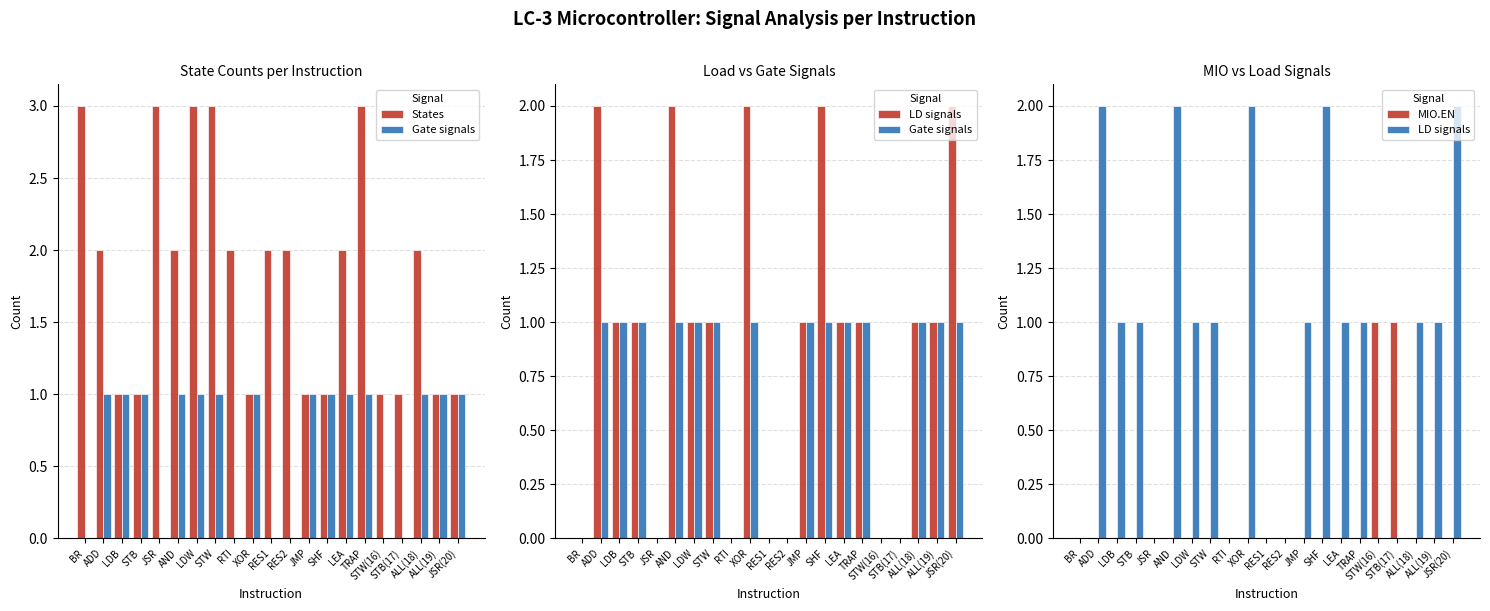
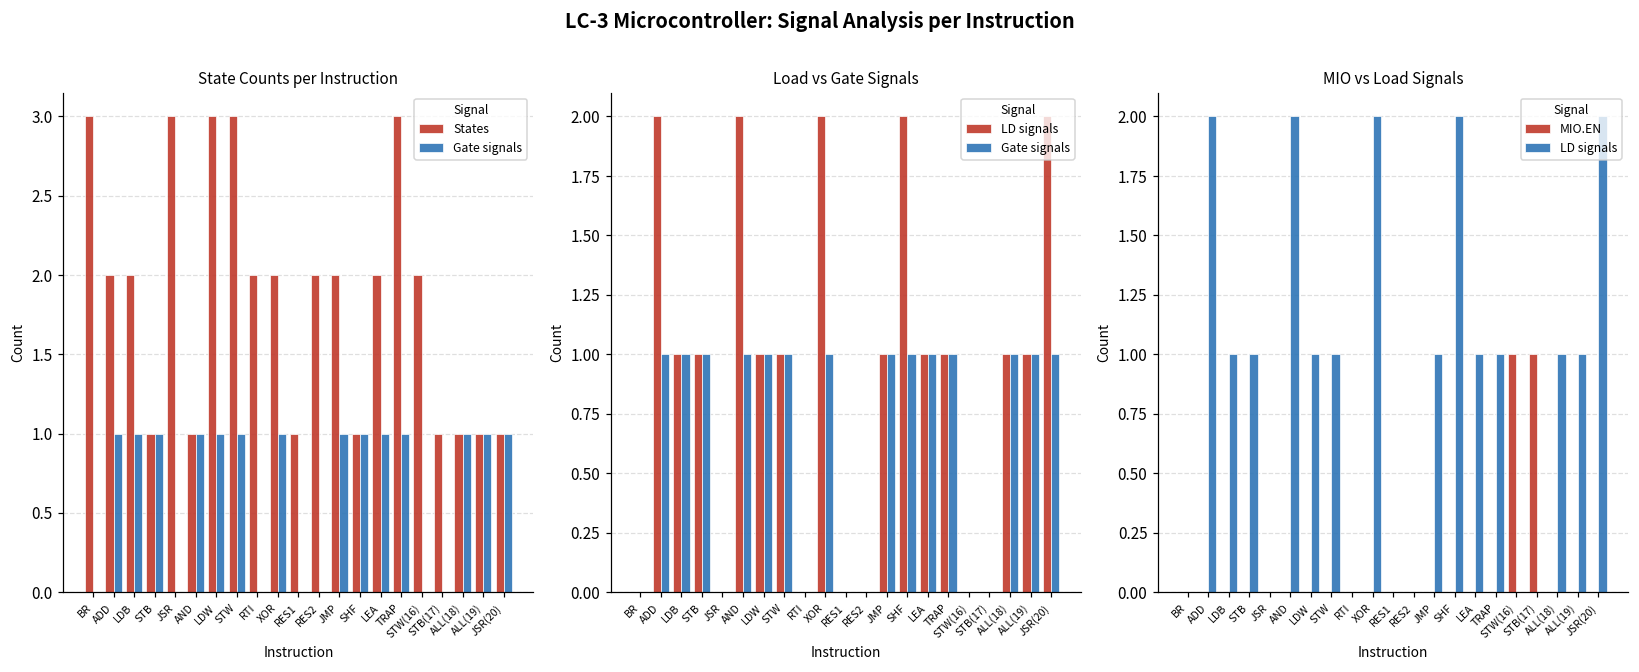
  {
    "State Counts per Instruction": {
      "States": {
        "BR": 3,
        "ADD": 2,
-       "LDB": 1,
+       "LDB": 2,
        "STB": 1,
        "JSR": 3,
-       "AND": 2,
+       "AND": 1,
        "LDW": 3,
        "STW": 3,
        "RTI": 2,
-       "XOR": 1,
-       "RES1": 2,
+       "XOR": 2,
+       "RES1": 1,
        "RES2": 2,
-       "JMP": 1,
+       "JMP": 2,
        "SHF": 1,
        "LEA": 2,
        "TRAP": 3,
-       "STW(16)": 1,
+       "STW(16)": 2,
        "STB(17)": 1,
-       "ALL(18)": 2,
+       "ALL(18)": 1,
        "ALL(19)": 1,
        "JSR(20)": 1
      },
      "Gate signals": {
        "BR": 0,
        "ADD": 1,
        "LDB": 1,
        "STB": 1,
        "JSR": 0,
        "AND": 1,
        "LDW": 1,
        "STW": 1,
        "RTI": 0,
        "XOR": 1,
        "RES1": 0,
        "RES2": 0,
        "JMP": 1,
        "SHF": 1,
        "LEA": 1,
        "TRAP": 1,
        "STW(16)": 0,
        "STB(17)": 0,
        "ALL(18)": 1,
        "ALL(19)": 1,
        "JSR(20)": 1
      }
    },
    "Load vs Gate Signals": {
      "Gate signals": {
        "BR": 0.00,
        "ADD": 1.00,
        "LDB": 1.00,
        "STB": 1.00,
        "JSR": 0.00,
        "AND": 1.00,
        "LDW": 1.00,
        "STW": 1.00,
        "RTI": 0.00,
        "XOR": 1.00,
        "RES1": 0.00,
        "RES2": 0.00,
        "JMP": 1.00,
        "SHF": 1.00,
        "LEA": 1.00,
        "TRAP": 1.00,
        "STW(16)": 0.00,
        "STB(17)": 0.00,
        "ALL(18)": 1.00,
        "ALL(19)": 1.00,
        "JSR(20)": 1.00
      }
    },
    "MIO vs Load Signals": {
      "MIO.EN": {
        "BR": 0.00,
        "ADD": 0.00,
        "LDB": 0.00,
        "STB": 0.00,
        "JSR": 0.00,
        "AND": 0.00,
        "LDW": 0.00,
        "STW": 0.00,
        "RTI": 0.00,
        "XOR": 0.00,
        "RES1": 0.00,
        "RES2": 0.00,
        "JMP": 0.00,
        "SHF": 0.00,
        "LEA": 0.00,
        "TRAP": 0.00,
        "STW(16)": 1.00,
        "STB(17)": 1.00,
        "ALL(18)": 0.00,
        "ALL(19)": 0.00,
        "JSR(20)": 0.00
      },
      "LD signals": {
        "BR": 0.00,
        "ADD": 2.00,
        "LDB": 1.00,
        "STB": 1.00,
        "JSR": 0.00,
        "AND": 2.00,
        "LDW": 1.00,
        "STW": 1.00,
        "RTI": 0.00,
        "XOR": 2.00,
        "RES1": 0.00,
        "RES2": 0.00,
        "JMP": 1.00,
        "SHF": 2.00,
        "LEA": 1.00,
        "TRAP": 1.00,
        "STW(16)": 0.00,
        "STB(17)": 0.00,
        "ALL(18)": 1.00,
        "ALL(19)": 1.00
      }
    }
  }
